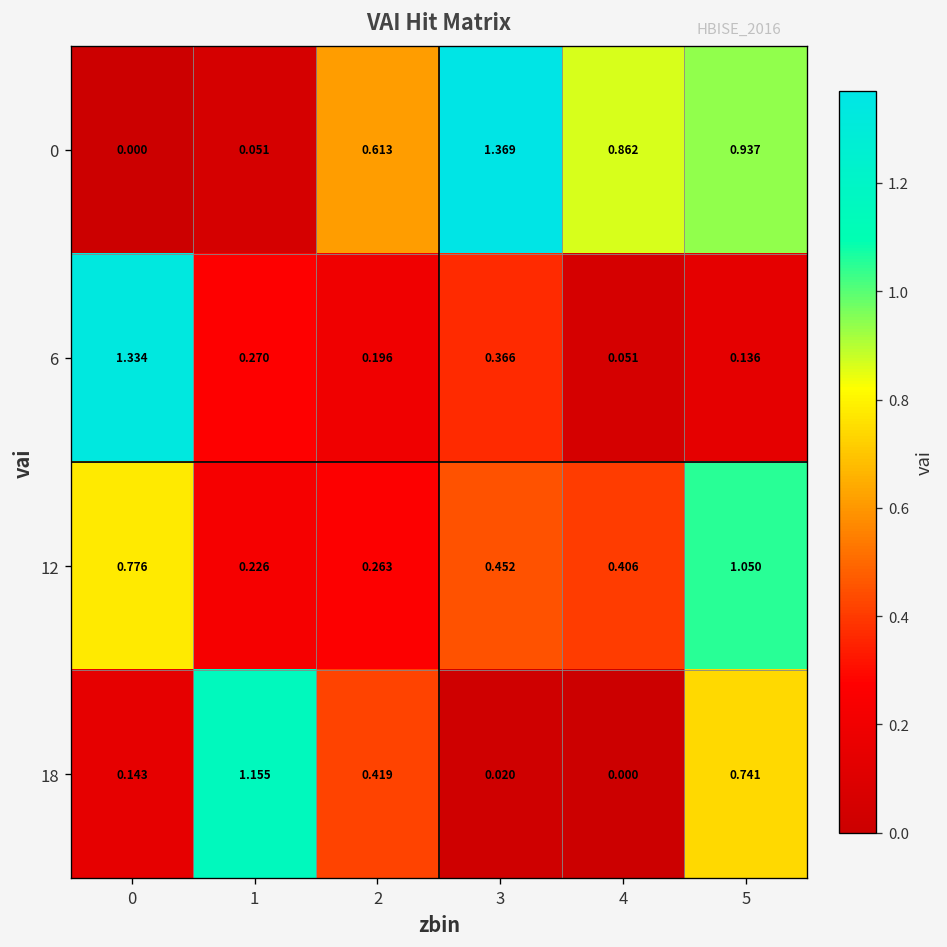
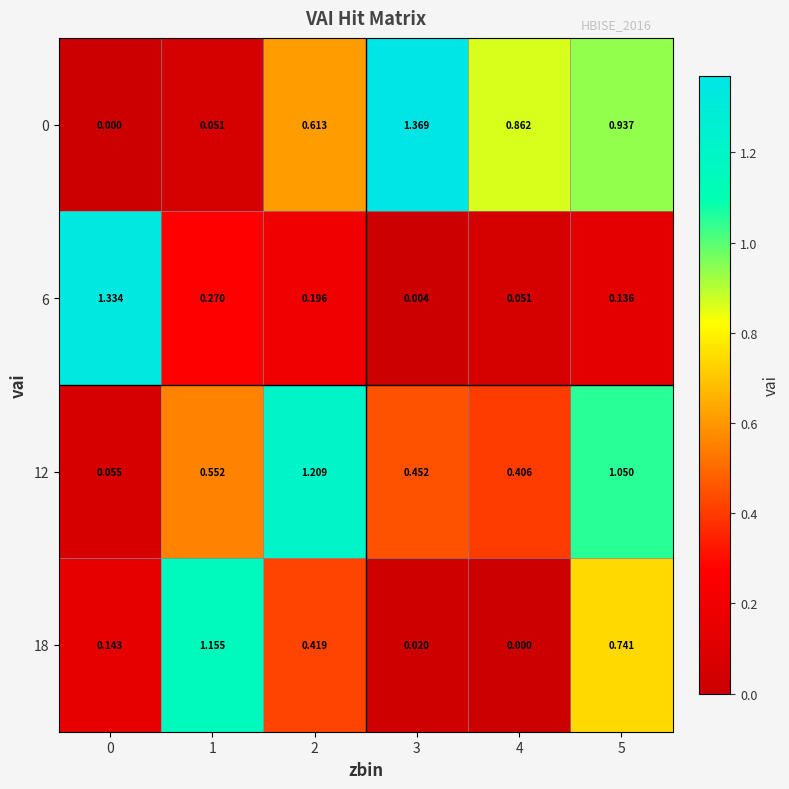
  {
    "0": {
      "0": 0.000,
      "1": 0.051,
      "2": 0.613,
      "3": 1.369,
      "4": 0.862,
      "5": 0.937
    },
    "6": {
      "0": 1.334,
      "1": 0.270,
      "2": 0.196,
-     "3": 0.366,
+     "3": 0.004,
      "4": 0.051,
      "5": 0.136
    },
    "12": {
-     "0": 0.776,
-     "1": 0.226,
-     "2": 0.263,
+     "0": 0.055,
+     "1": 0.552,
+     "2": 1.209,
      "3": 0.452,
      "4": 0.406,
      "5": 1.050
    },
    "18": {
      "0": 0.143,
      "1": 1.155,
      "2": 0.419,
      "3": 0.020,
      "4": 0.000,
      "5": 0.741
    }
  }
